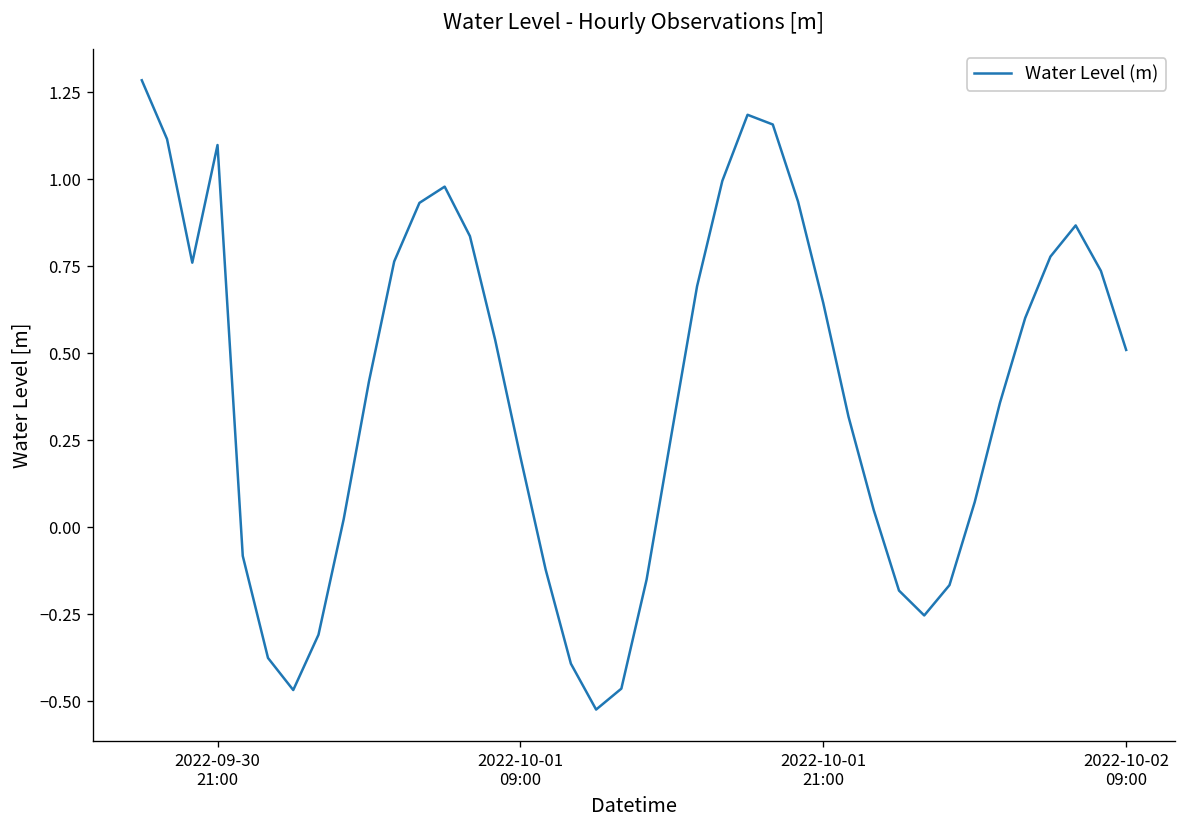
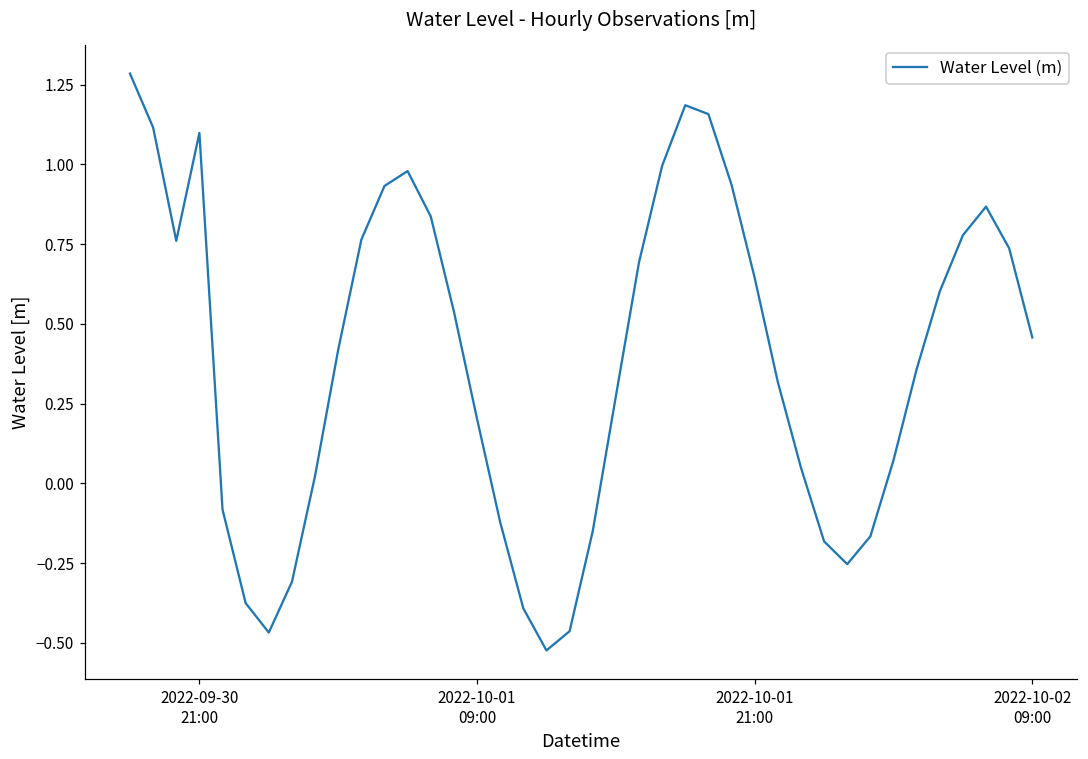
  {
    "2022-09-30 21:00": 1.10,
    "2022-10-01 09:00": 0.20,
    "2022-10-01 21:00": 0.64,
-   "2022-10-02 09:00": 0.51
+   "2022-10-02 09:00": 0.46
  }
